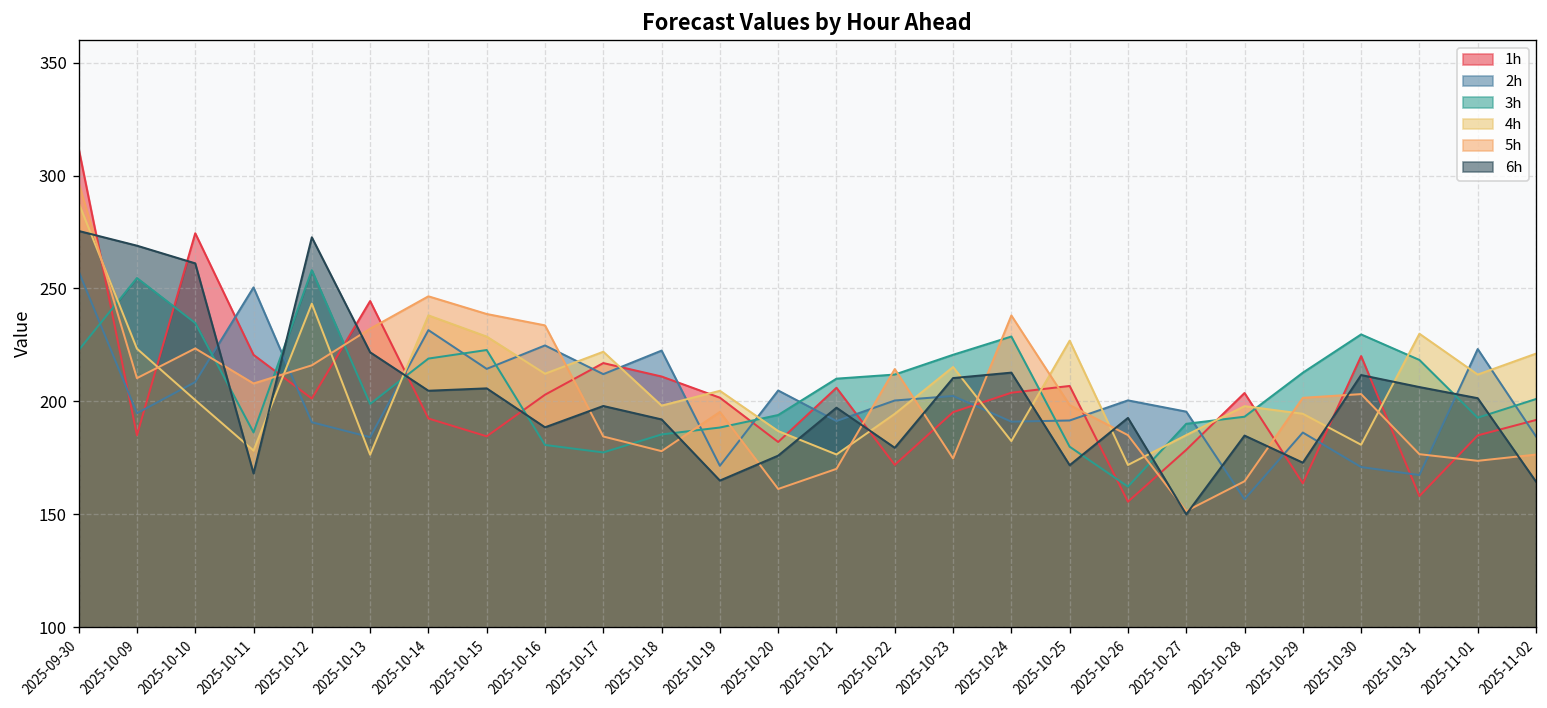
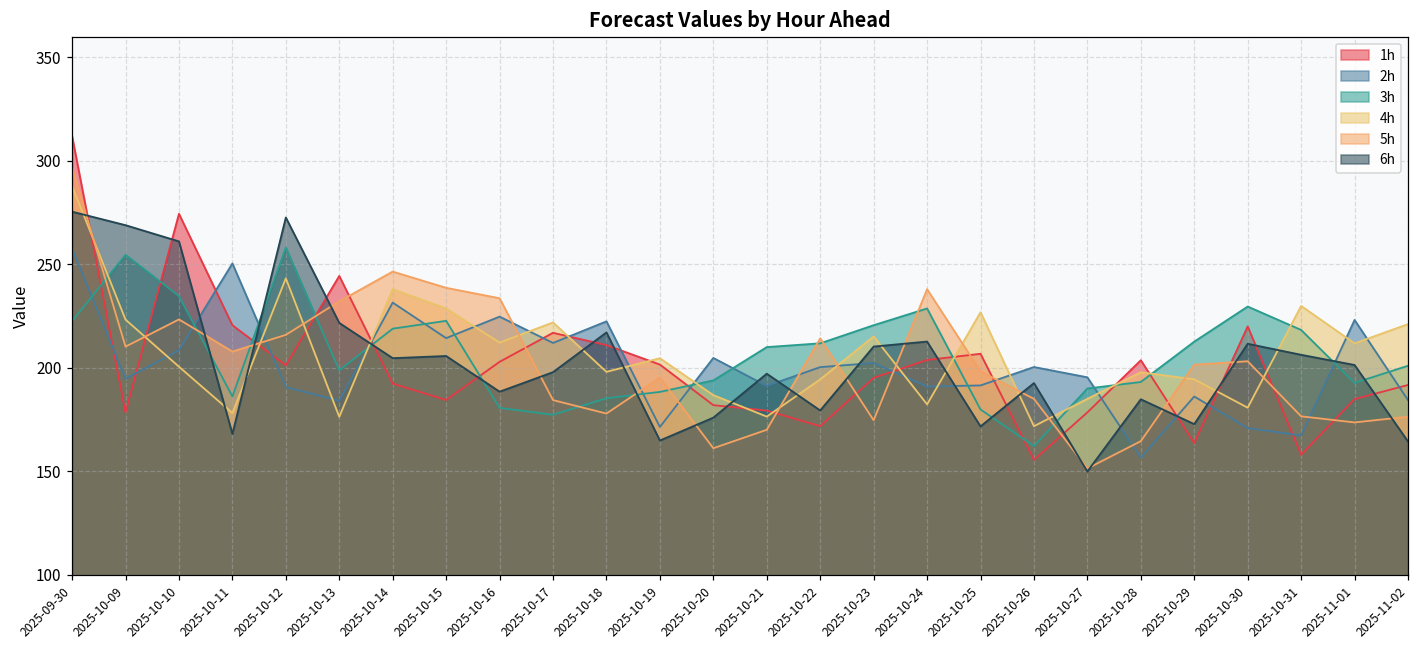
  {
    "1h": {
      "2025-09-30": 312,
-     "2025-10-09": 185,
+     "2025-10-09": 178,
      "2025-10-10": 274,
      "2025-10-11": 221,
      "2025-10-12": 201,
      "2025-10-13": 244,
      "2025-10-14": 192,
      "2025-10-15": 185,
      "2025-10-16": 203,
      "2025-10-17": 217,
      "2025-10-18": 211,
      "2025-10-19": 202,
      "2025-10-20": 182,
-     "2025-10-21": 206,
+     "2025-10-21": 179,
      "2025-10-22": 172,
      "2025-10-23": 195,
      "2025-10-24": 204,
      "2025-10-25": 207,
      "2025-10-26": 156,
      "2025-10-27": 179,
      "2025-10-28": 204,
      "2025-10-29": 164,
      "2025-10-30": 220,
      "2025-10-31": 158,
      "2025-11-01": 185,
      "2025-11-02": 192
    },
    "6h": {
      "2025-09-30": 275,
      "2025-10-09": 269,
      "2025-10-10": 261,
      "2025-10-11": 168,
      "2025-10-12": 273,
      "2025-10-13": 222,
      "2025-10-14": 205,
      "2025-10-15": 206,
      "2025-10-16": 189,
      "2025-10-17": 198,
-     "2025-10-18": 192,
+     "2025-10-18": 217,
      "2025-10-19": 165,
      "2025-10-20": 176,
      "2025-10-21": 197,
      "2025-10-22": 179,
      "2025-10-23": 210,
      "2025-10-24": 213,
      "2025-10-25": 172,
      "2025-10-26": 193,
      "2025-10-27": 150,
      "2025-10-28": 185,
      "2025-10-29": 173,
      "2025-10-30": 212,
      "2025-10-31": 206,
      "2025-11-01": 201,
      "2025-11-02": 164
    }
  }
